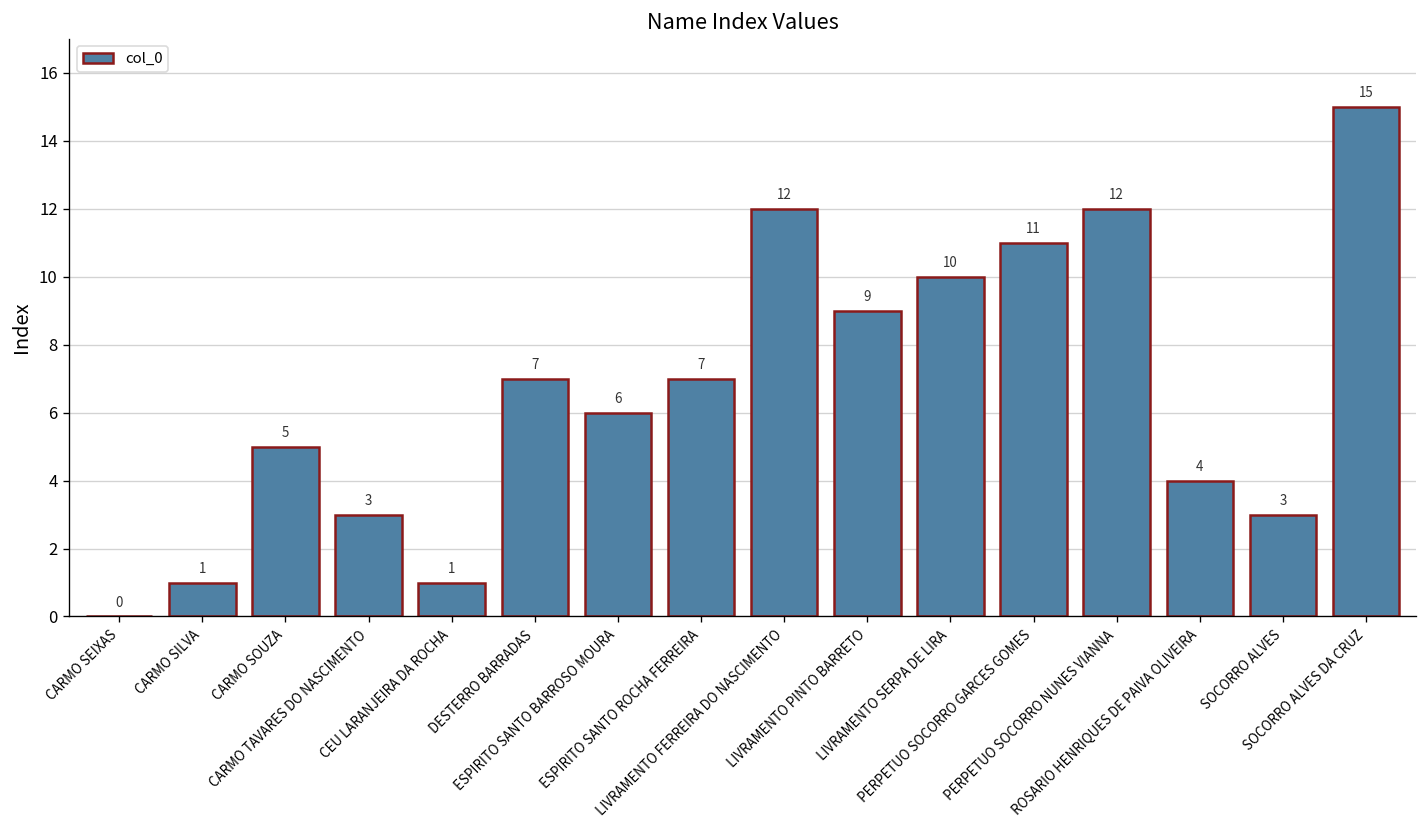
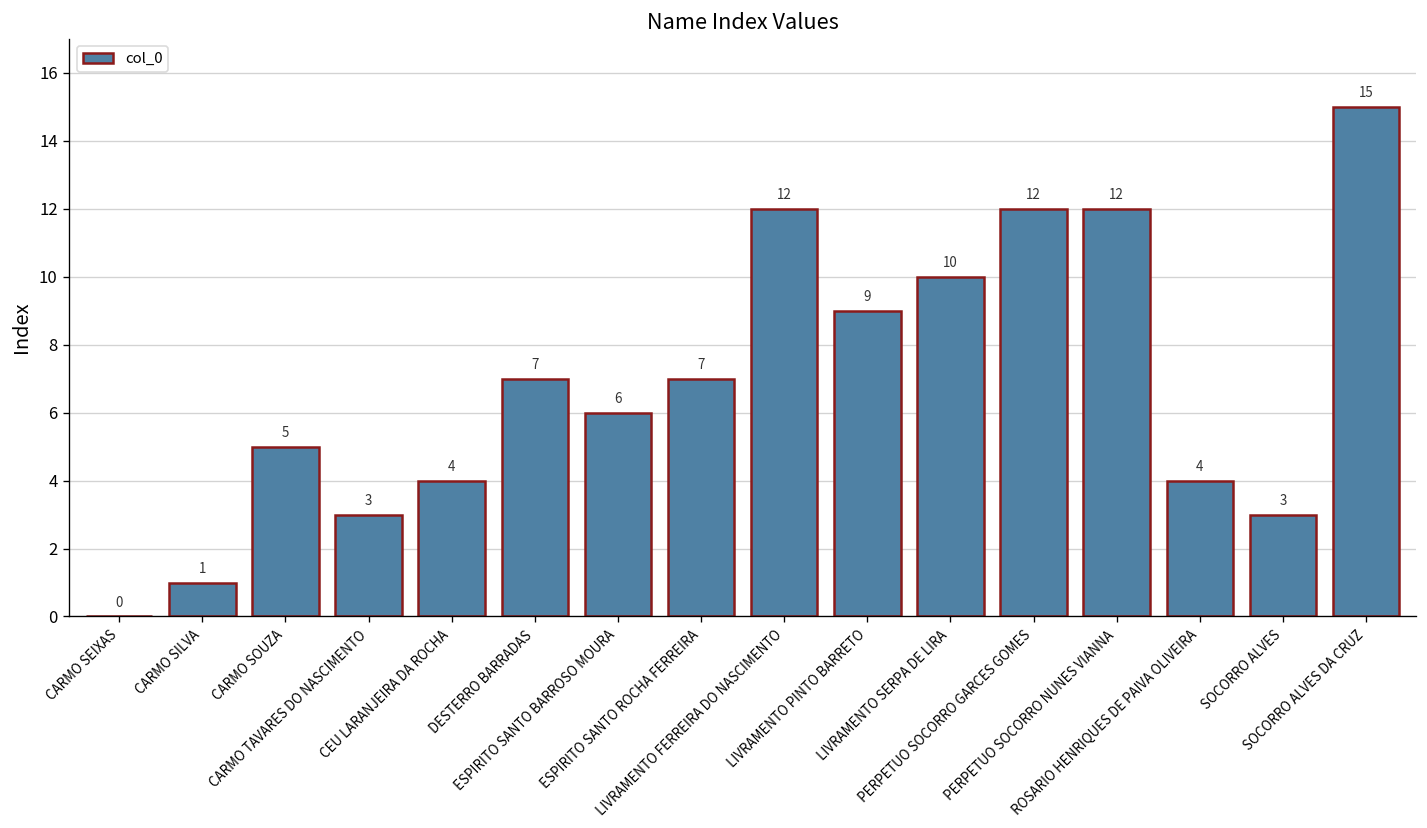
  {
    "CARMO SEIXAS": 0,
    "CARMO SILVA": 1,
    "CARMO SOUZA": 5,
    "CARMO TAVARES DO NASCIMENTO": 3,
-   "CEU LARANJEIRA DA ROCHA": 1,
+   "CEU LARANJEIRA DA ROCHA": 4,
    "DESTERRO BARRADAS": 7,
    "ESPIRITO SANTO BARROSO MOURA": 6,
    "ESPIRITO SANTO ROCHA FERREIRA": 7,
    "LIVRAMENTO FERREIRA DO NASCIMENTO": 12,
    "LIVRAMENTO PINTO BARRETO": 9,
    "LIVRAMENTO SERPA DE LIRA": 10,
-   "PERPETUO SOCORRO GARCES GOMES": 11,
+   "PERPETUO SOCORRO GARCES GOMES": 12,
    "PERPETUO SOCORRO NUNES VIANNA": 12,
    "ROSARIO HENRIQUES DE PAIVA OLIVEIRA": 4,
    "SOCORRO ALVES": 3,
    "SOCORRO ALVES DA CRUZ": 15
  }
